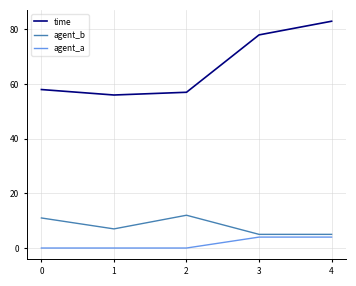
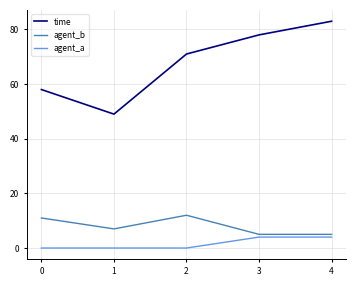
  {
    "time": {
      "0": 58,
-     "1": 56,
-     "2": 57,
+     "1": 49,
+     "2": 71,
      "3": 78,
      "4": 83
    },
    "agent_b": {
      "0": 11,
      "1": 7,
      "2": 12,
      "3": 5,
      "4": 5
    },
    "agent_a": {
      "0": 0,
      "1": 0,
      "2": 0,
      "3": 4,
      "4": 4
    }
  }
